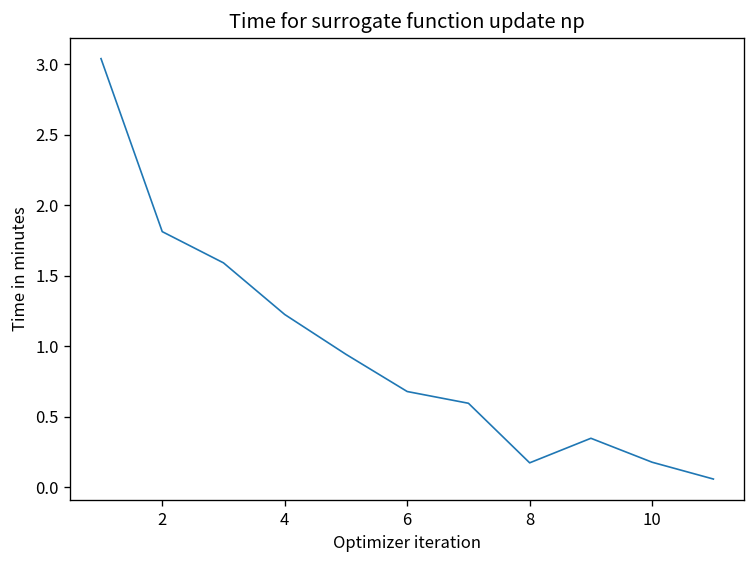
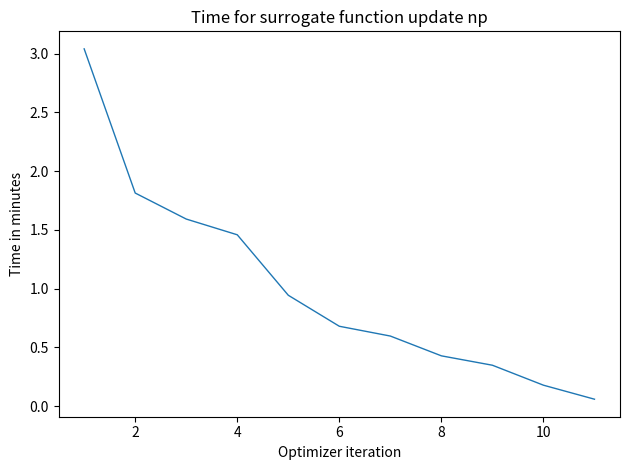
  {
    "2": 1.81,
-   "4": 1.23,
+   "4": 1.46,
    "6": 0.68,
-   "8": 0.17,
+   "8": 0.43,
    "10": 0.18
  }
